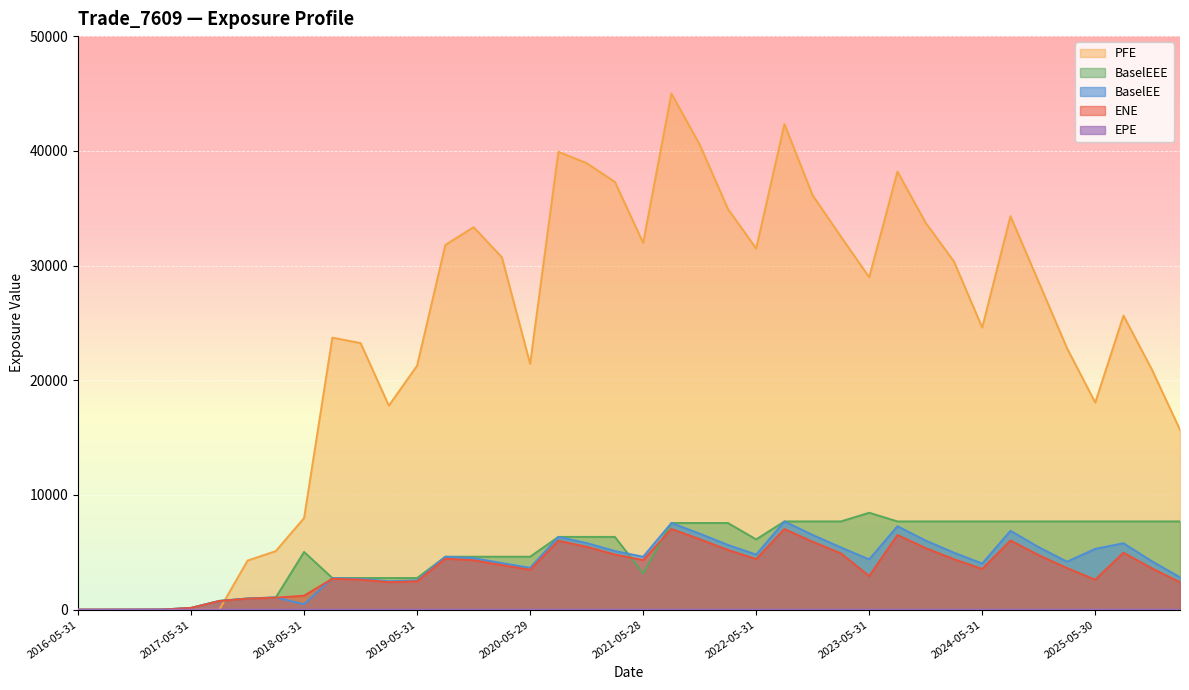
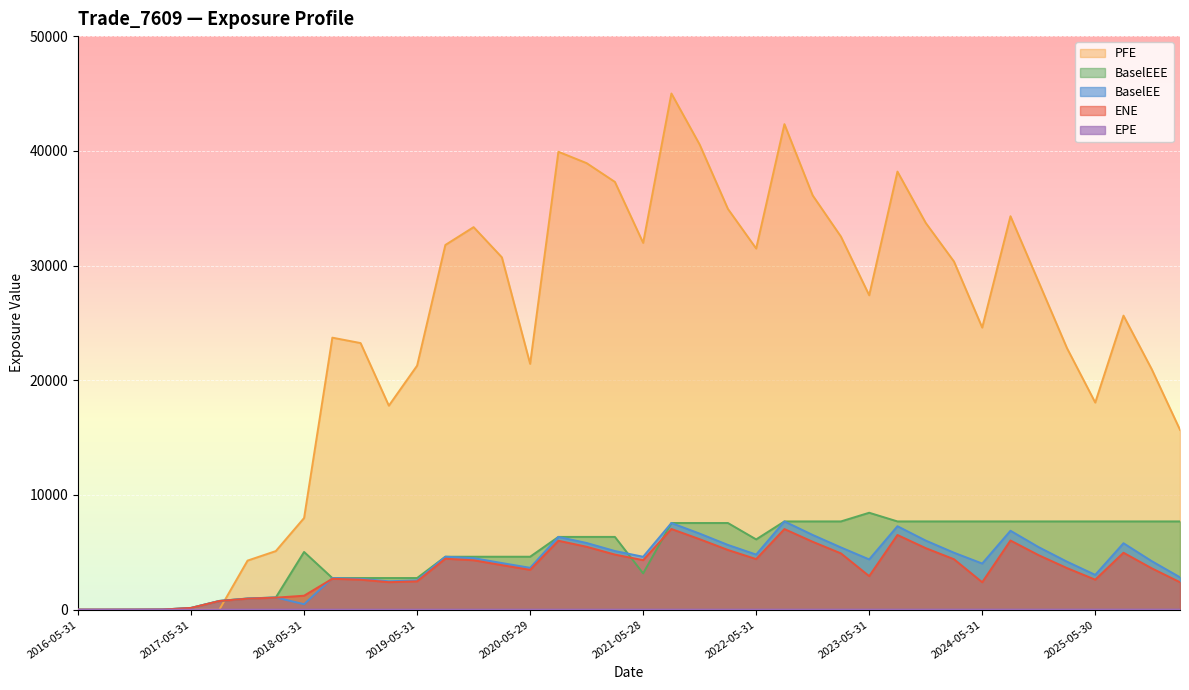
  {
    "PFE": {
      "2018-05-31": 8000,
      "2019-05-31": 21300,
      "2020-05-29": 21400,
      "2021-05-28": 32000,
      "2022-05-31": 31500,
-     "2023-05-31": 29000,
+     "2023-05-31": 27400,
      "2024-05-31": 24600,
      "2025-05-30": 18100
    },
    "BaselEEE": {
      "2018-05-31": 5000,
      "2020-05-29": 4600,
      "2021-05-28": 3200,
      "2022-05-31": 6100,
      "2023-05-31": 8500,
      "2024-05-31": 7700,
      "2025-05-30": 7700
    },
    "BaselEE": {
      "2018-05-31": 500,
      "2021-05-28": 4600,
      "2022-05-31": 4800,
      "2023-05-31": 4400,
      "2024-05-31": 4000,
-     "2025-05-30": 5300
+     "2025-05-30": 3000
    },
    "ENE": {
      "2018-05-31": 1200,
      "2021-05-28": 4300,
      "2022-05-31": 4400,
      "2023-05-31": 2900,
-     "2024-05-31": 3500,
+     "2024-05-31": 2400,
      "2025-05-30": 2600
    },
    "EPE": {
      "2018-05-31": 0,
      "2019-05-31": 0,
      "2020-05-29": 0,
      "2021-05-28": 0,
      "2022-05-31": 0,
      "2023-05-31": 0,
      "2024-05-31": 0,
      "2025-05-30": 0
    }
  }
